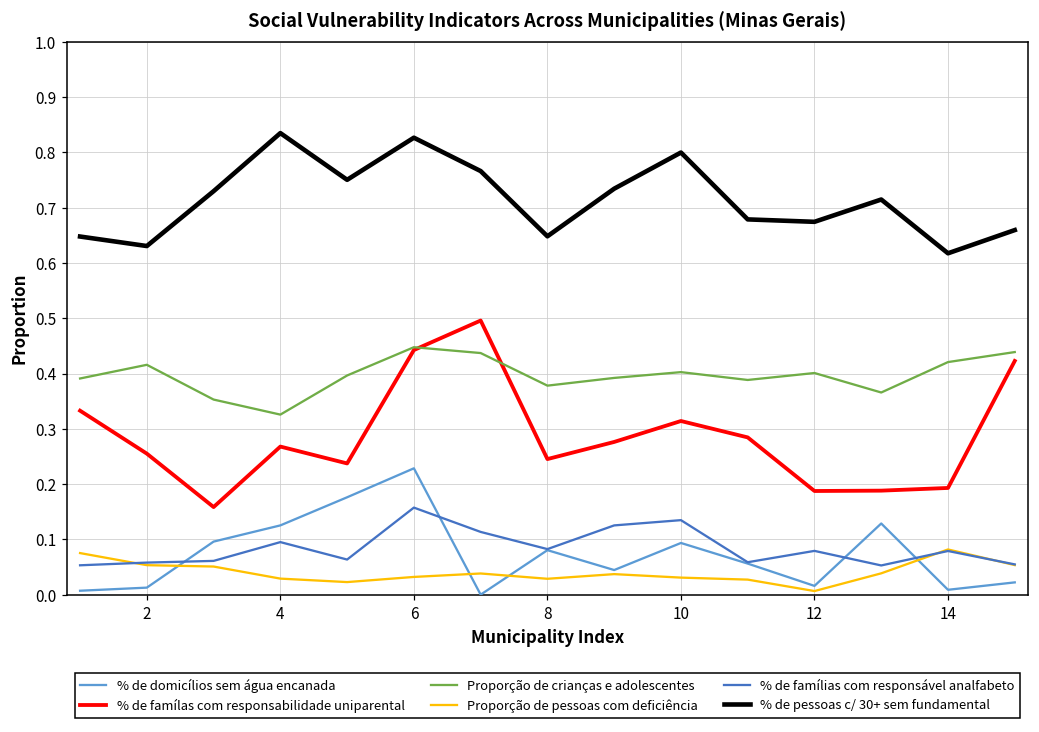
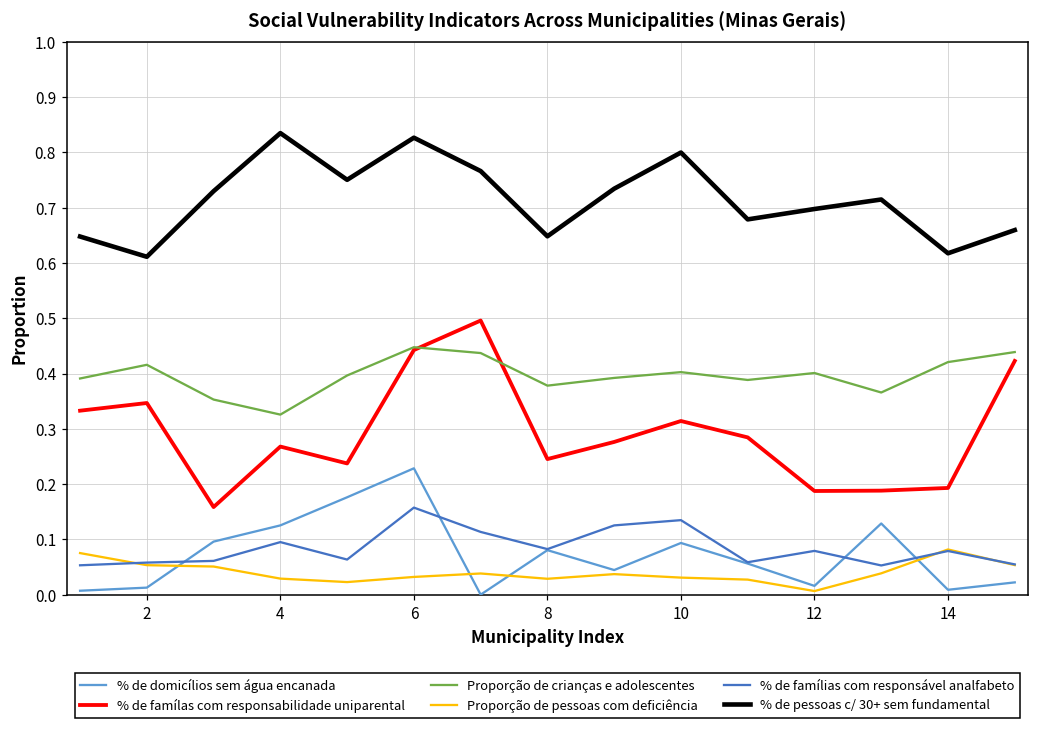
  {
    "% de famílas com responsabilidade uniparental": {
-     "2": 0.26,
+     "2": 0.35,
      "4": 0.27,
      "8": 0.25,
      "10": 0.31,
      "12": 0.19,
      "14": 0.19
    },
    "Proporção de crianças e adolescentes": {
      "2": 0.42,
      "4": 0.33,
      "8": 0.38,
      "10": 0.40,
      "12": 0.40,
      "14": 0.42
    },
    "Proporção de pessoas com deficiência": {
      "4": 0.03,
      "6": 0.03,
      "8": 0.03,
      "10": 0.03,
      "12": 0.01
    },
    "% de pessoas c/ 30+ sem fundamental": {
-     "2": 0.63,
+     "2": 0.61,
      "4": 0.83,
      "6": 0.83,
      "8": 0.65,
      "10": 0.80,
-     "12": 0.67,
+     "12": 0.70,
      "14": 0.62
    }
  }
